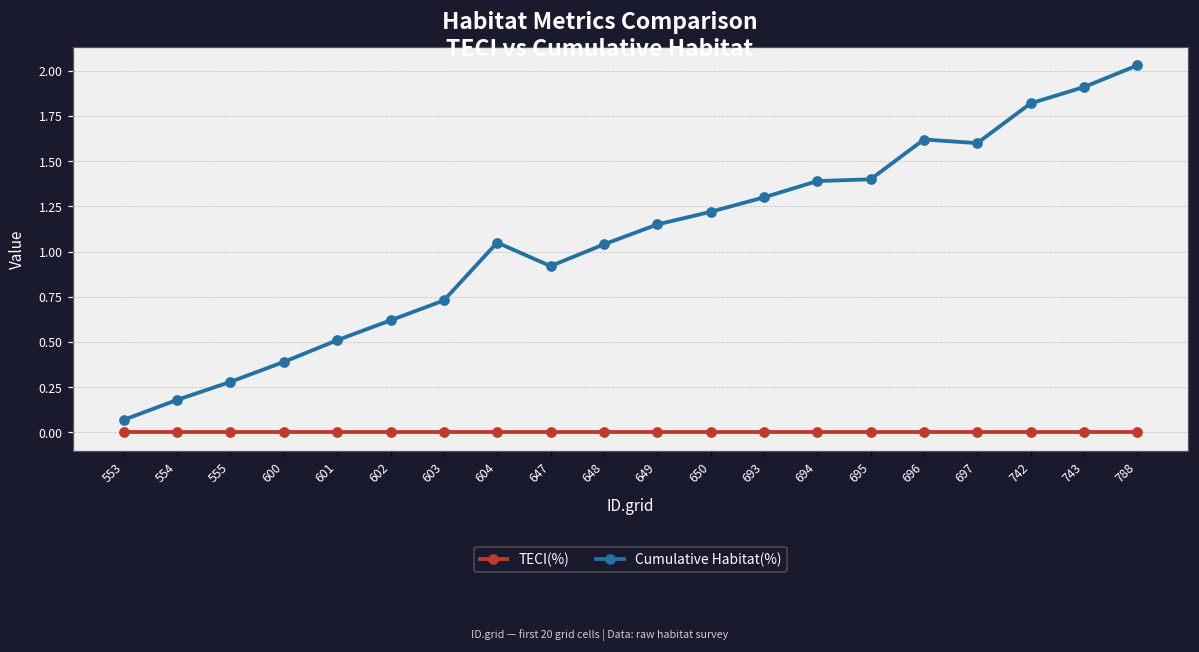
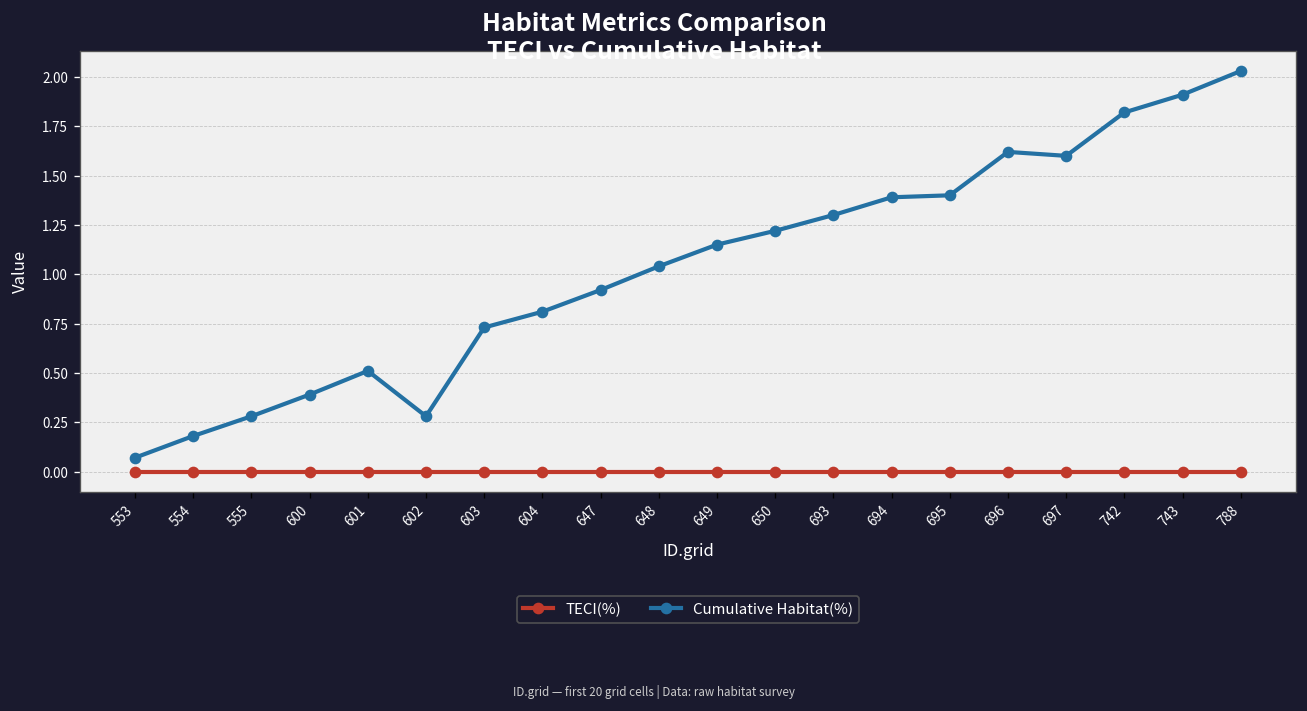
  {
    "TECI(%)": {
      "553": 0.00,
      "554": 0.00,
      "555": 0.00,
      "600": 0.00,
      "601": 0.00,
      "602": 0.00,
      "603": 0.00,
      "604": 0.00,
      "647": 0.00,
      "648": 0.00,
      "649": 0.00,
      "650": 0.00,
      "693": 0.00,
      "694": 0.00,
      "695": 0.00,
      "696": 0.00,
      "697": 0.00,
      "742": 0.00,
      "743": 0.00,
      "788": 0.00
    },
    "Cumulative Habitat(%)": {
      "553": 0.07,
      "554": 0.18,
      "555": 0.28,
      "600": 0.39,
      "601": 0.51,
-     "602": 0.62,
+     "602": 0.28,
      "603": 0.73,
-     "604": 1.05,
+     "604": 0.81,
      "647": 0.92,
      "648": 1.04,
      "649": 1.15,
      "650": 1.22,
      "693": 1.30,
      "694": 1.39,
      "695": 1.40,
      "696": 1.62,
      "697": 1.60,
      "742": 1.82,
      "743": 1.91,
      "788": 2.03
    }
  }
